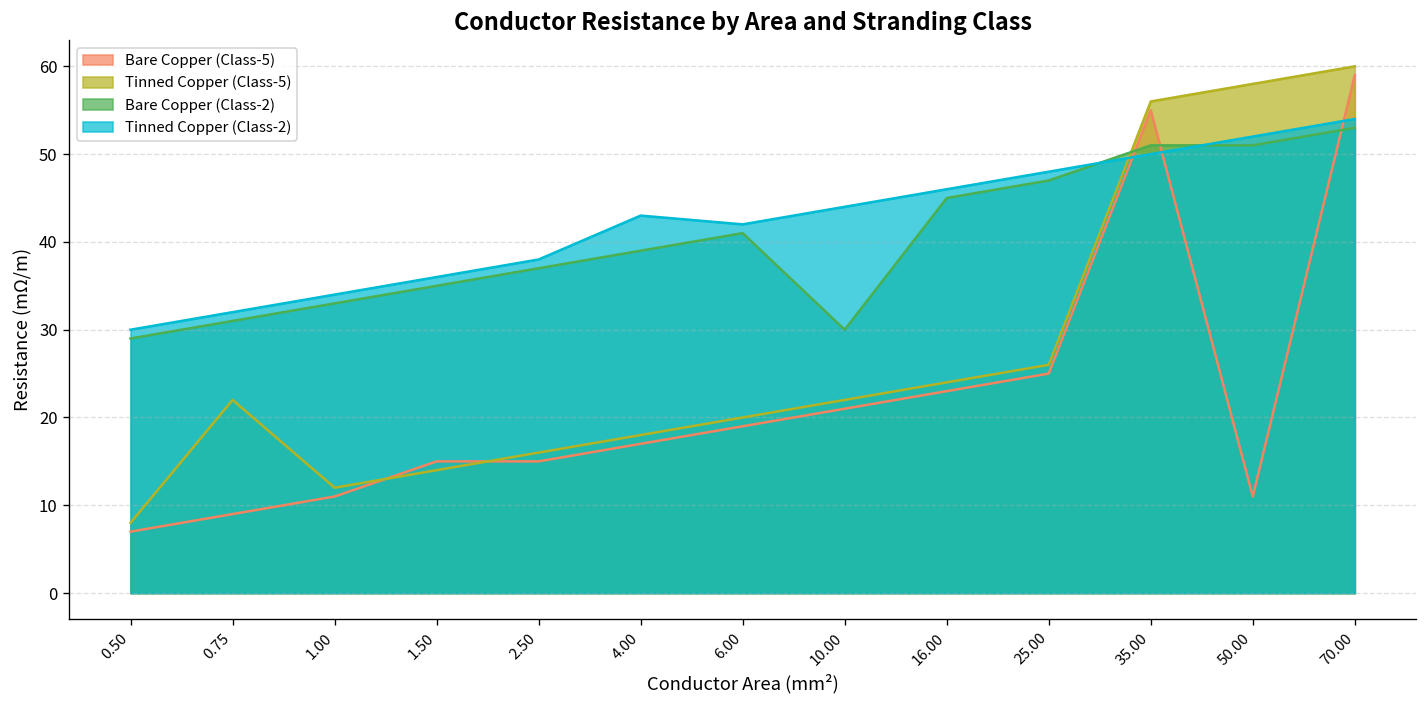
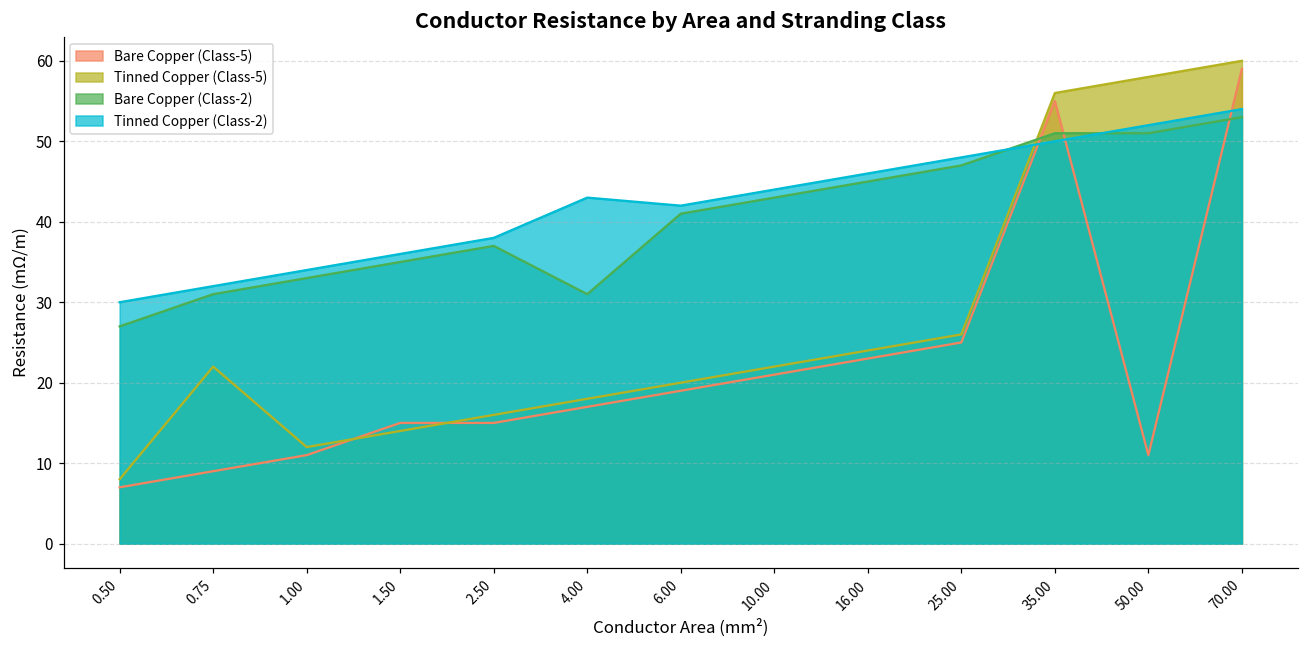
  {
    "Bare Copper (Class-5)": {
      "0.50": 7,
      "0.75": 9,
      "1.00": 11,
      "1.50": 15,
      "2.50": 15,
      "4.00": 17,
      "6.00": 19,
      "10.00": 21,
      "16.00": 23,
      "25.00": 25,
      "35.00": 55,
      "50.00": 11,
      "70.00": 59
    },
    "Tinned Copper (Class-5)": {
      "0.50": 8,
      "0.75": 22,
      "1.00": 12,
      "1.50": 14,
      "2.50": 16,
      "4.00": 18,
      "6.00": 20,
      "10.00": 22,
      "16.00": 24,
      "25.00": 26,
      "35.00": 56,
      "50.00": 58,
      "70.00": 60
    },
    "Bare Copper (Class-2)": {
-     "0.50": 29,
+     "0.50": 27,
      "0.75": 31,
      "1.00": 33,
      "1.50": 35,
      "2.50": 37,
-     "4.00": 39,
+     "4.00": 31,
      "6.00": 41,
-     "10.00": 30,
+     "10.00": 43,
      "16.00": 45,
      "25.00": 47,
      "35.00": 51,
      "50.00": 51,
      "70.00": 53
    },
    "Tinned Copper (Class-2)": {
      "0.50": 30,
      "0.75": 32,
      "1.00": 34,
      "1.50": 36,
      "2.50": 38,
      "4.00": 43,
      "6.00": 42,
      "10.00": 44,
      "16.00": 46,
      "25.00": 48,
      "35.00": 50,
      "50.00": 52,
      "70.00": 54
    }
  }
